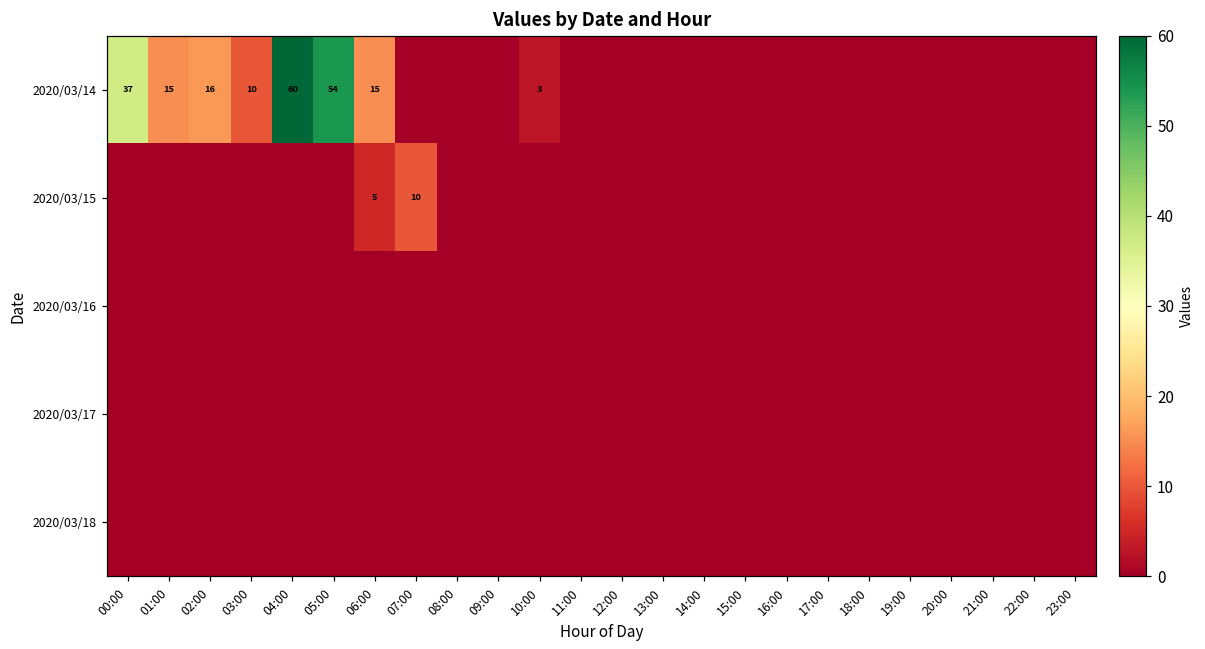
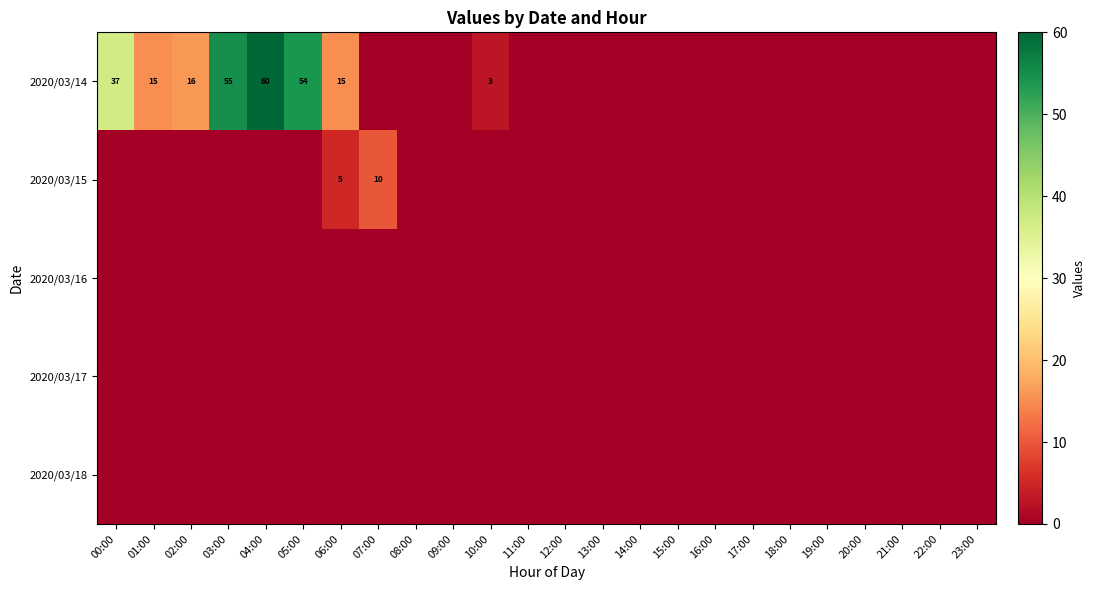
  {
    "2020/03/14": {
      "00:00": 37,
      "01:00": 15,
      "02:00": 16,
-     "03:00": 10,
+     "03:00": 55,
      "04:00": 60,
      "05:00": 54,
      "06:00": 15,
      "10:00": 3
    },
    "2020/03/15": {
      "06:00": 5,
      "07:00": 10
    }
  }
